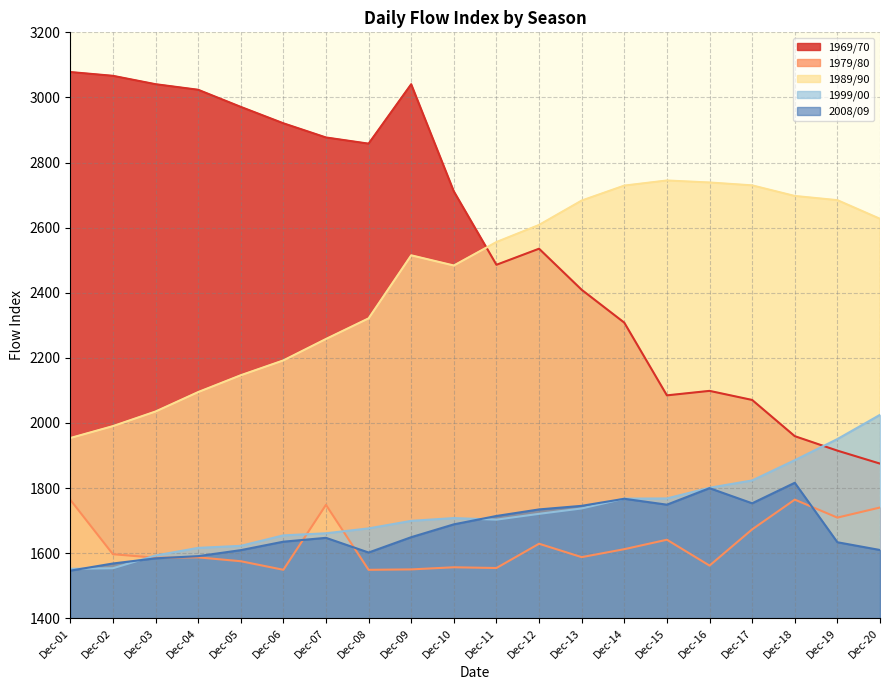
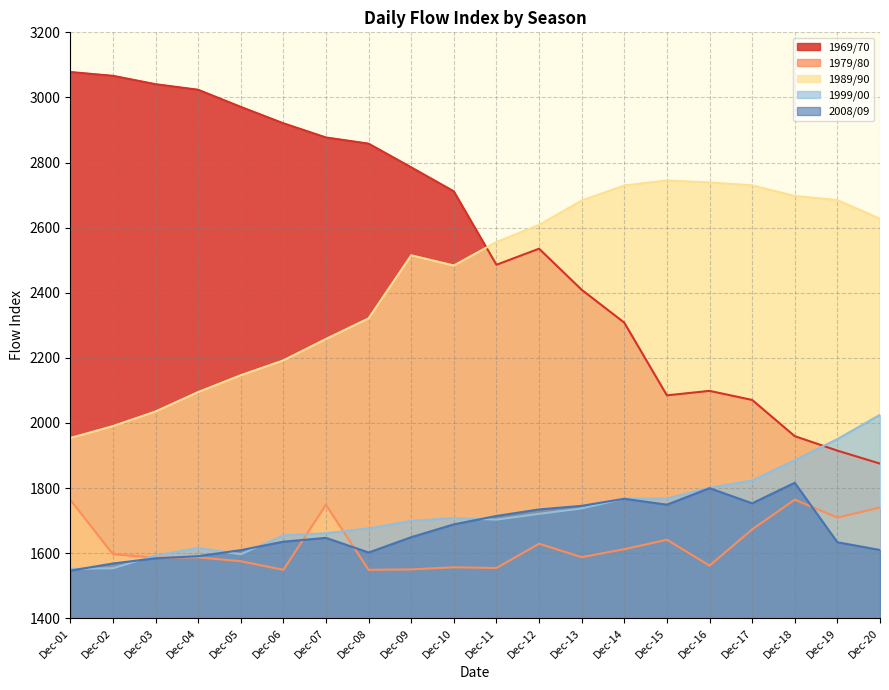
  {
    "1969/70": {
      "Dec-01": 3080,
      "Dec-02": 3070,
      "Dec-03": 3040,
      "Dec-04": 3020,
      "Dec-05": 2970,
      "Dec-06": 2920,
      "Dec-07": 2880,
      "Dec-08": 2860,
-     "Dec-09": 3040,
+     "Dec-09": 2790,
      "Dec-10": 2710,
      "Dec-11": 2490,
      "Dec-12": 2540,
      "Dec-13": 2410,
      "Dec-14": 2310,
      "Dec-15": 2080,
      "Dec-16": 2100,
      "Dec-17": 2070,
      "Dec-18": 1960,
      "Dec-19": 1920,
      "Dec-20": 1880
    },
    "1979/80": {
      "Dec-01": 1760,
      "Dec-02": 1600,
      "Dec-05": 1580,
      "Dec-06": 1550,
      "Dec-07": 1750,
      "Dec-08": 1550,
      "Dec-09": 1550,
      "Dec-10": 1560,
      "Dec-11": 1550,
      "Dec-12": 1630,
      "Dec-13": 1590,
      "Dec-14": 1610,
      "Dec-15": 1640,
      "Dec-16": 1560,
      "Dec-17": 1670,
      "Dec-18": 1760,
      "Dec-19": 1710,
      "Dec-20": 1740
    },
    "1989/90": {
      "Dec-01": 1950,
      "Dec-02": 1990,
      "Dec-03": 2040,
      "Dec-04": 2090,
      "Dec-05": 2150,
      "Dec-06": 2190,
      "Dec-07": 2260,
      "Dec-08": 2320,
      "Dec-09": 2520,
      "Dec-10": 2480,
      "Dec-11": 2560,
      "Dec-12": 2610,
      "Dec-13": 2680,
      "Dec-14": 2730,
      "Dec-15": 2740,
      "Dec-16": 2740,
      "Dec-17": 2730,
      "Dec-18": 2700,
      "Dec-19": 2680,
      "Dec-20": 2630
    },
    "1999/00": {
      "Dec-02": 1550,
      "Dec-04": 1620,
-     "Dec-05": 1620,
+     "Dec-05": 1600,
      "Dec-06": 1650,
      "Dec-07": 1660,
      "Dec-08": 1680,
      "Dec-09": 1700,
      "Dec-10": 1710,
      "Dec-11": 1700,
      "Dec-12": 1720,
      "Dec-13": 1740,
      "Dec-15": 1770,
      "Dec-17": 1820,
      "Dec-18": 1890,
      "Dec-19": 1950,
      "Dec-20": 2030
    },
    "2008/09": {
      "Dec-02": 1570,
      "Dec-05": 1610,
      "Dec-06": 1640,
      "Dec-07": 1650,
      "Dec-08": 1600,
      "Dec-09": 1650,
      "Dec-10": 1690,
      "Dec-11": 1710,
      "Dec-12": 1730,
      "Dec-13": 1750,
      "Dec-15": 1750,
      "Dec-17": 1750,
      "Dec-18": 1820,
      "Dec-19": 1630,
      "Dec-20": 1610
    }
  }
